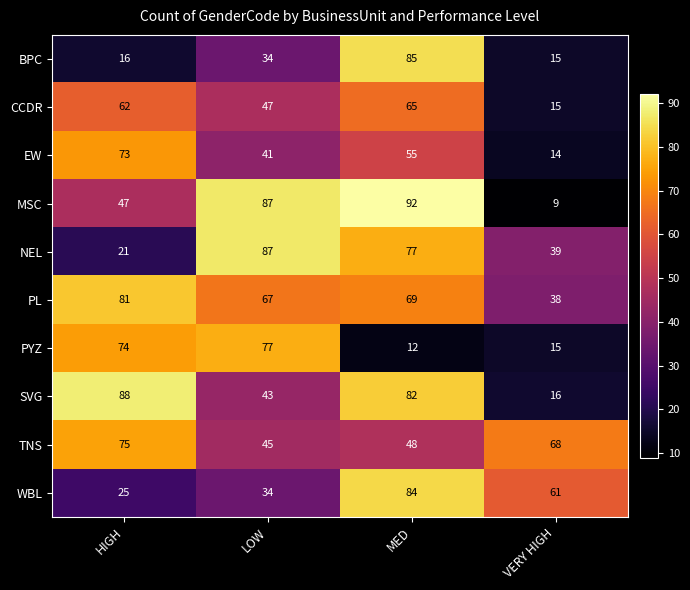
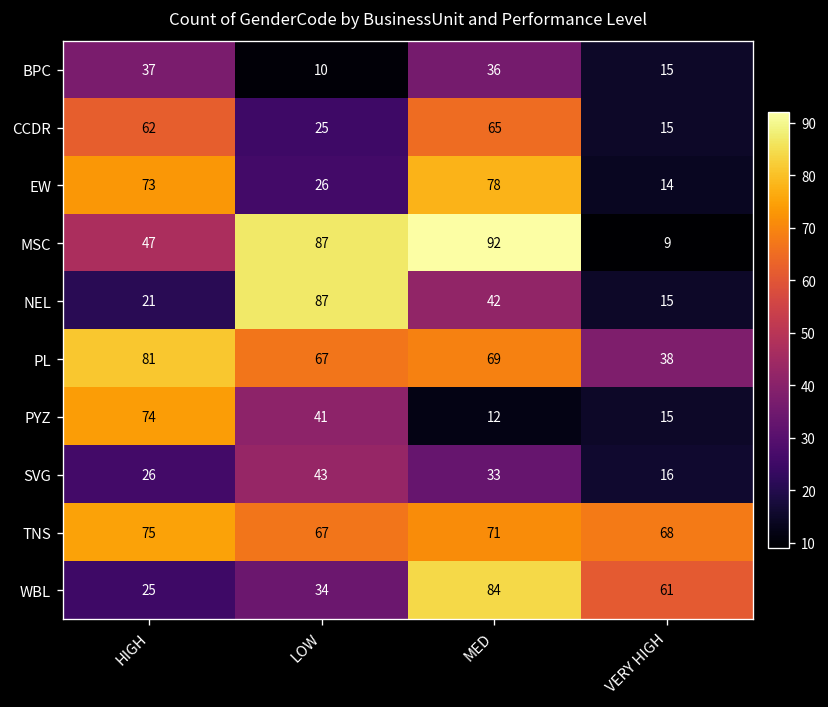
  {
    "BPC": {
-     "HIGH": 16,
-     "LOW": 34,
-     "MED": 85,
+     "HIGH": 37,
+     "LOW": 10,
+     "MED": 36,
      "VERY HIGH": 15
    },
    "CCDR": {
      "HIGH": 62,
-     "LOW": 47,
+     "LOW": 25,
      "MED": 65,
      "VERY HIGH": 15
    },
    "EW": {
      "HIGH": 73,
-     "LOW": 41,
-     "MED": 55,
+     "LOW": 26,
+     "MED": 78,
      "VERY HIGH": 14
    },
    "MSC": {
      "HIGH": 47,
      "LOW": 87,
      "MED": 92,
      "VERY HIGH": 9
    },
    "NEL": {
      "HIGH": 21,
      "LOW": 87,
-     "MED": 77,
-     "VERY HIGH": 39
+     "MED": 42,
+     "VERY HIGH": 15
    },
    "PL": {
      "HIGH": 81,
      "LOW": 67,
      "MED": 69,
      "VERY HIGH": 38
    },
    "PYZ": {
      "HIGH": 74,
-     "LOW": 77,
+     "LOW": 41,
      "MED": 12,
      "VERY HIGH": 15
    },
    "SVG": {
-     "HIGH": 88,
+     "HIGH": 26,
      "LOW": 43,
-     "MED": 82,
+     "MED": 33,
      "VERY HIGH": 16
    },
    "TNS": {
      "HIGH": 75,
-     "LOW": 45,
-     "MED": 48,
+     "LOW": 67,
+     "MED": 71,
      "VERY HIGH": 68
    },
    "WBL": {
      "HIGH": 25,
      "LOW": 34,
      "MED": 84,
      "VERY HIGH": 61
    }
  }
